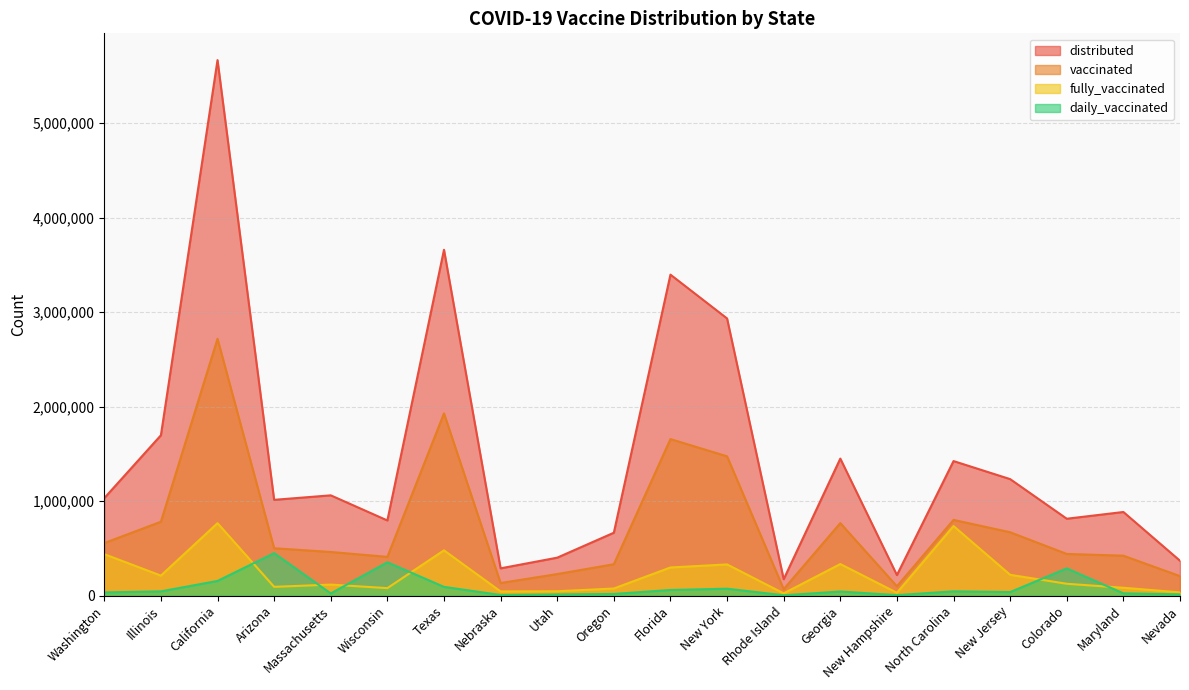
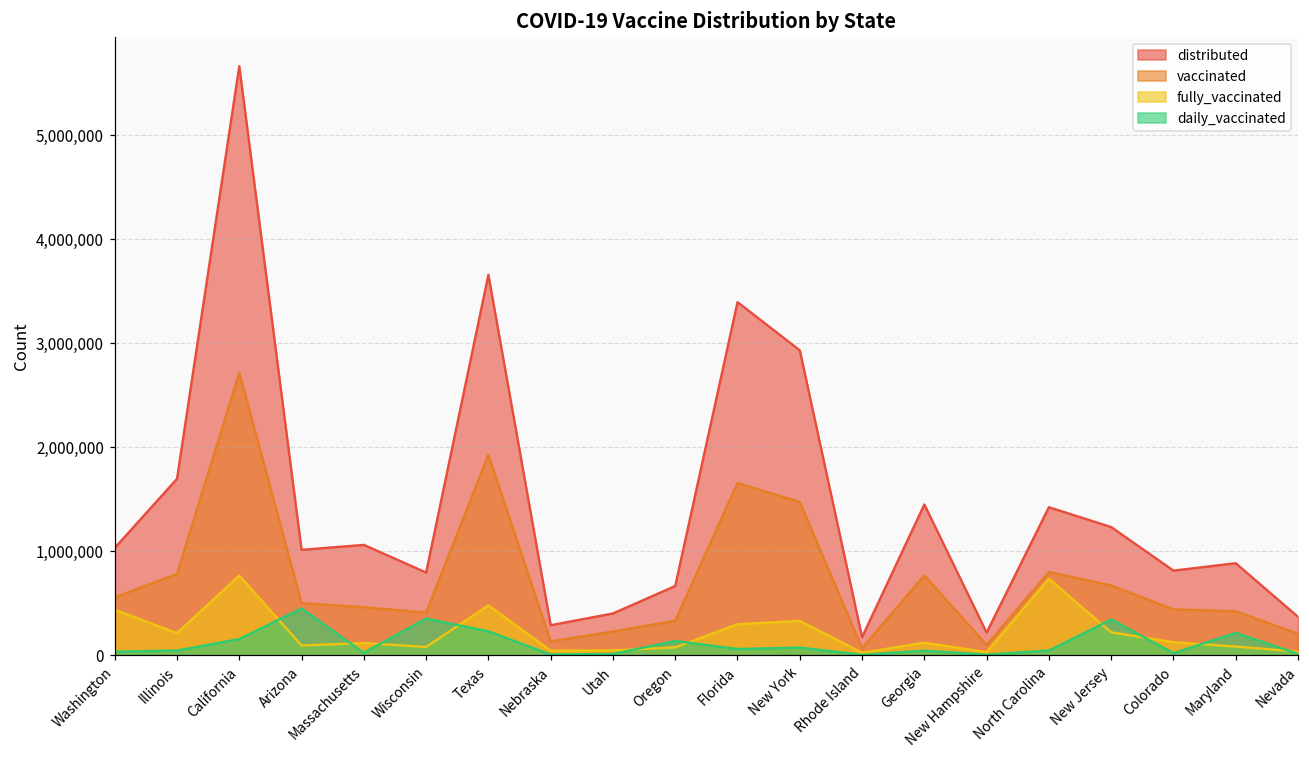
  {
    "fully_vaccinated": {
      "Washington": "400,000",
      "Illinois": "200,000",
      "California": "800,000",
      "Arizona": "100,000",
      "Massachusetts": "100,000",
      "Wisconsin": "100,000",
      "Texas": "500,000",
      "Nebraska": "0",
      "Utah": "0",
      "Oregon": "100,000",
      "Florida": "300,000",
      "New York": "300,000",
-     "Georgia": "300,000",
+     "Georgia": "100,000",
      "North Carolina": "700,000",
      "New Jersey": "200,000",
      "Colorado": "100,000",
      "Maryland": "100,000"
    },
    "daily_vaccinated": {
      "Washington": "0",
      "Illinois": "0",
      "California": "200,000",
      "Arizona": "400,000",
      "Massachusetts": "0",
      "Wisconsin": "400,000",
-     "Texas": "100,000",
+     "Texas": "200,000",
      "Nebraska": "0",
      "Utah": "0",
-     "Oregon": "0",
+     "Oregon": "100,000",
      "Florida": "100,000",
      "New York": "100,000",
      "Georgia": "0",
      "North Carolina": "0",
-     "New Jersey": "0",
-     "Colorado": "300,000",
-     "Maryland": "0"
+     "New Jersey": "300,000",
+     "Colorado": "0",
+     "Maryland": "200,000"
    }
  }
